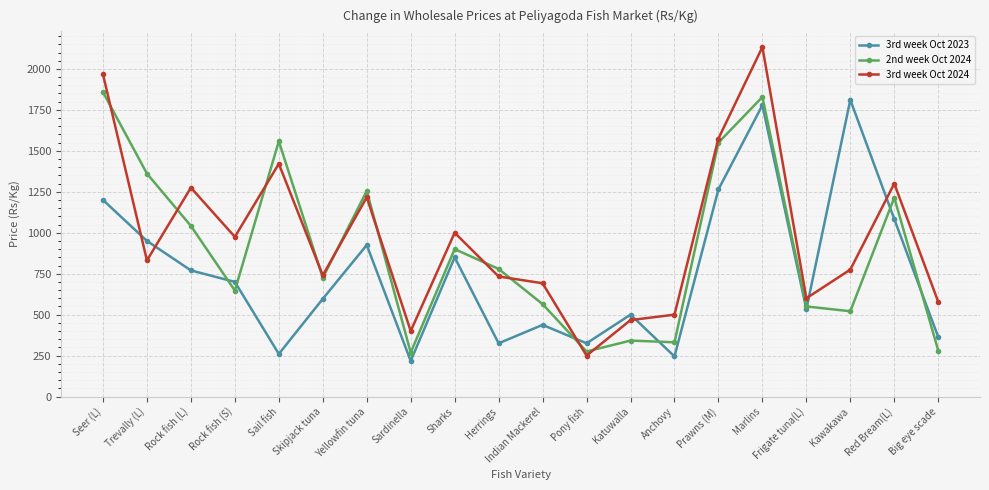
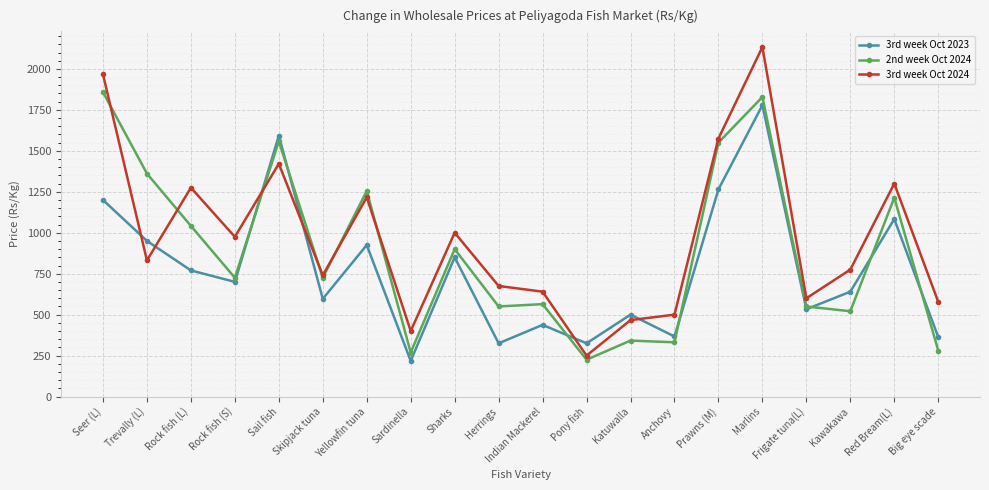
  {
    "3rd week Oct 2023": {
      "Seer (L)": 1200,
      "Trevally (L)": 950,
      "Rock fish (L)": 770,
      "Rock fish (S)": 700,
-     "Sail fish": 260,
+     "Sail fish": 1590,
      "Skipjack tuna": 600,
      "Yellowfin tuna": 930,
      "Sardinella": 220,
      "Sharks": 850,
      "Herrings": 330,
      "Indian Mackerel": 440,
      "Pony fish": 330,
      "Katuwalla": 500,
-     "Anchovy": 250,
+     "Anchovy": 370,
      "Prawns (M)": 1260,
      "Marlins": 1780,
      "Frigate tuna(L)": 530,
-     "Kawakawa": 1810,
+     "Kawakawa": 640,
      "Red Bream(L)": 1080,
      "Big eye scade": 360
    },
    "2nd week Oct 2024": {
      "Seer (L)": 1860,
      "Trevally (L)": 1360,
      "Rock fish (L)": 1040,
-     "Rock fish (S)": 650,
+     "Rock fish (S)": 730,
      "Sail fish": 1560,
      "Yellowfin tuna": 1260,
      "Sardinella": 270,
      "Sharks": 900,
-     "Herrings": 780,
+     "Herrings": 550,
      "Indian Mackerel": 560,
-     "Pony fish": 280,
+     "Pony fish": 230,
      "Katuwalla": 340,
      "Anchovy": 330,
      "Prawns (M)": 1550,
      "Marlins": 1830,
      "Frigate tuna(L)": 550,
      "Kawakawa": 520,
      "Red Bream(L)": 1210,
      "Big eye scade": 280
    },
    "3rd week Oct 2024": {
      "Seer (L)": 1970,
      "Trevally (L)": 830,
      "Rock fish (L)": 1280,
      "Rock fish (S)": 980,
      "Sail fish": 1420,
      "Yellowfin tuna": 1220,
      "Sardinella": 400,
      "Sharks": 1000,
-     "Herrings": 730,
-     "Indian Mackerel": 690,
+     "Herrings": 680,
+     "Indian Mackerel": 640,
      "Pony fish": 250,
      "Katuwalla": 470,
      "Anchovy": 500,
      "Prawns (M)": 1580,
      "Marlins": 2130,
      "Frigate tuna(L)": 600,
      "Kawakawa": 780,
      "Red Bream(L)": 1300,
      "Big eye scade": 580
    }
  }
